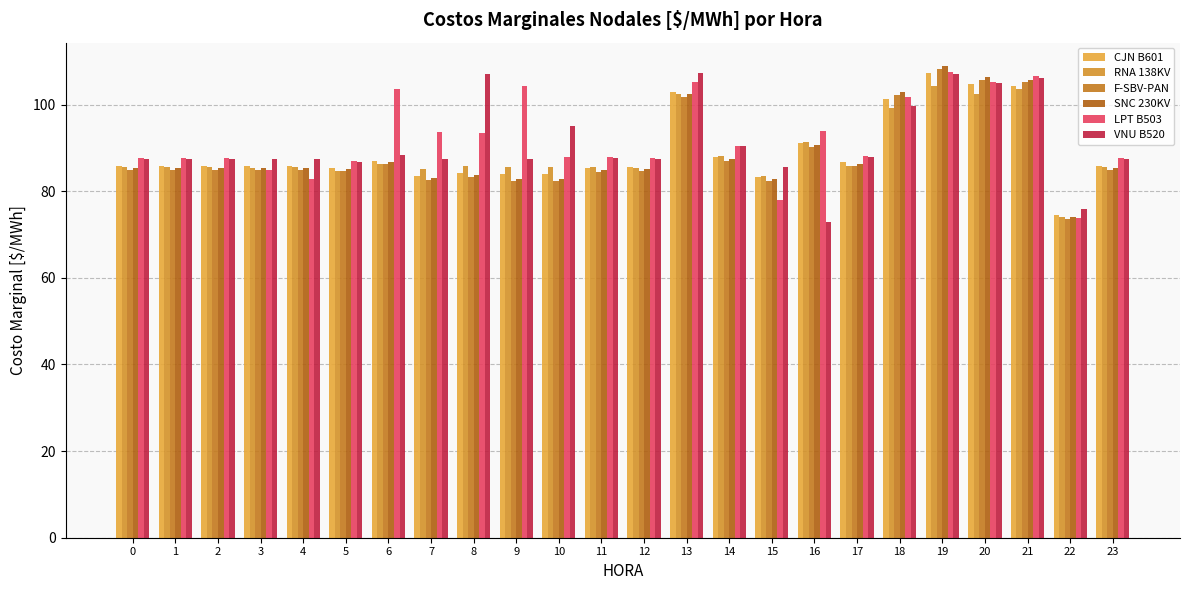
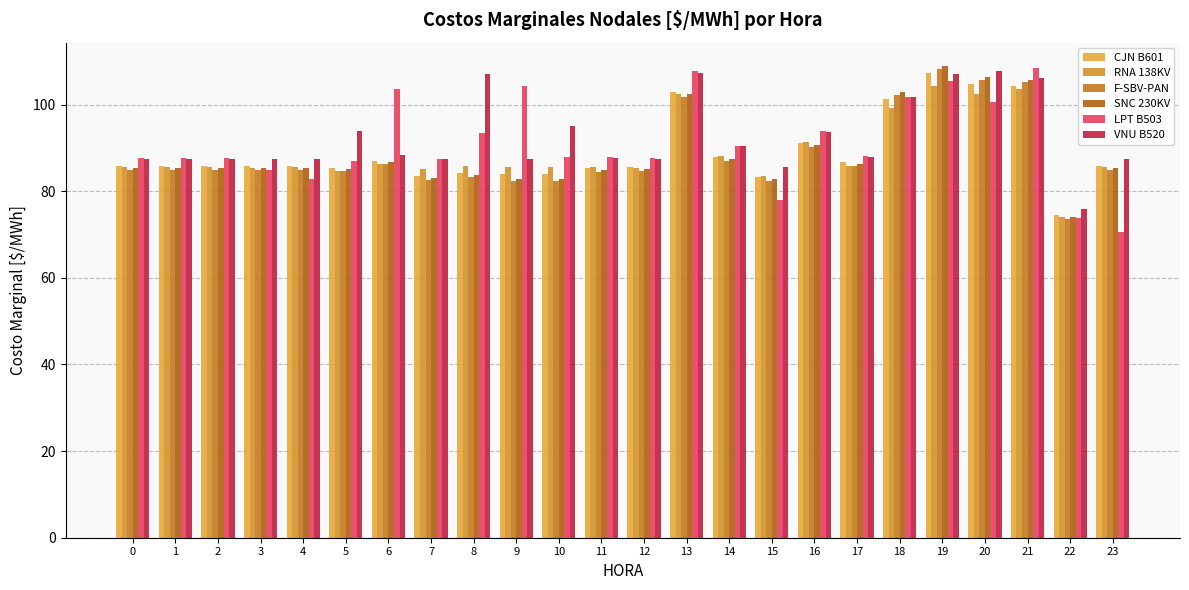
  {
    "LPT B503": {
      "0": 88,
      "1": 88,
      "2": 88,
      "3": 85,
      "4": 83,
      "5": 87,
      "6": 104,
-     "7": 94,
+     "7": 87,
      "8": 94,
      "9": 104,
      "10": 88,
      "11": 88,
      "12": 88,
-     "13": 105,
+     "13": 108,
      "14": 90,
      "15": 78,
      "16": 94,
      "17": 88,
      "18": 102,
-     "19": 107,
-     "20": 105,
-     "21": 107,
+     "19": 106,
+     "20": 101,
+     "21": 109,
      "22": 74,
-     "23": 88
+     "23": 71
    },
    "VNU B520": {
      "0": 87,
      "1": 87,
      "2": 87,
      "3": 87,
      "4": 88,
-     "5": 87,
+     "5": 94,
      "6": 88,
      "7": 87,
      "8": 107,
      "9": 88,
      "10": 95,
      "11": 88,
      "12": 87,
      "13": 107,
      "14": 90,
      "15": 86,
-     "16": 73,
+     "16": 94,
      "17": 88,
-     "18": 100,
+     "18": 102,
      "19": 107,
-     "20": 105,
+     "20": 108,
      "21": 106,
      "22": 76,
      "23": 87
    }
  }
